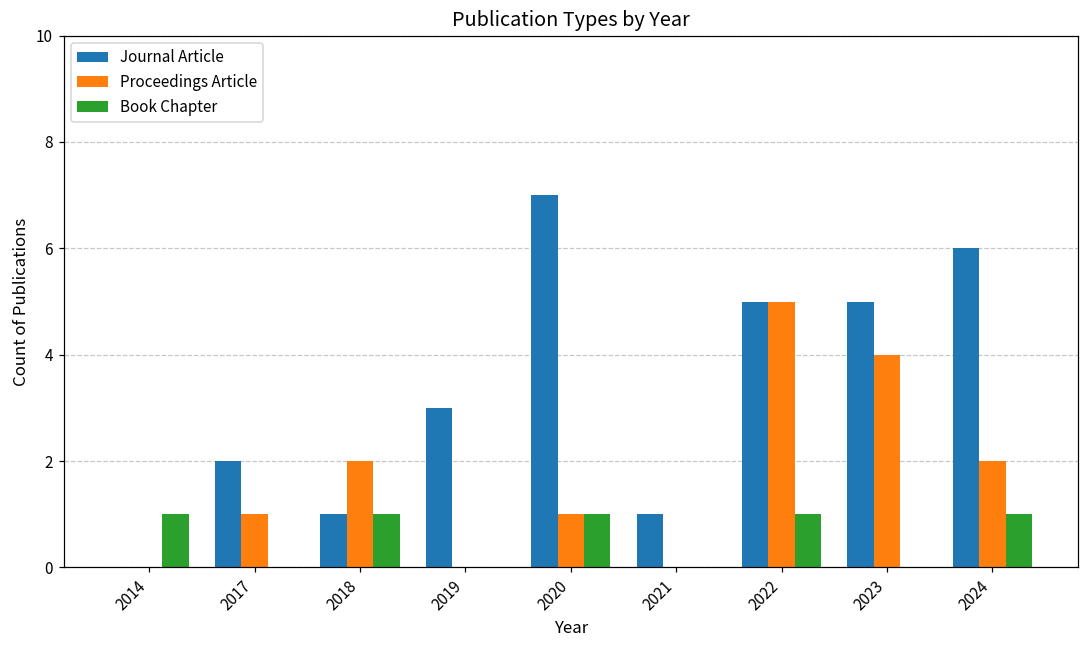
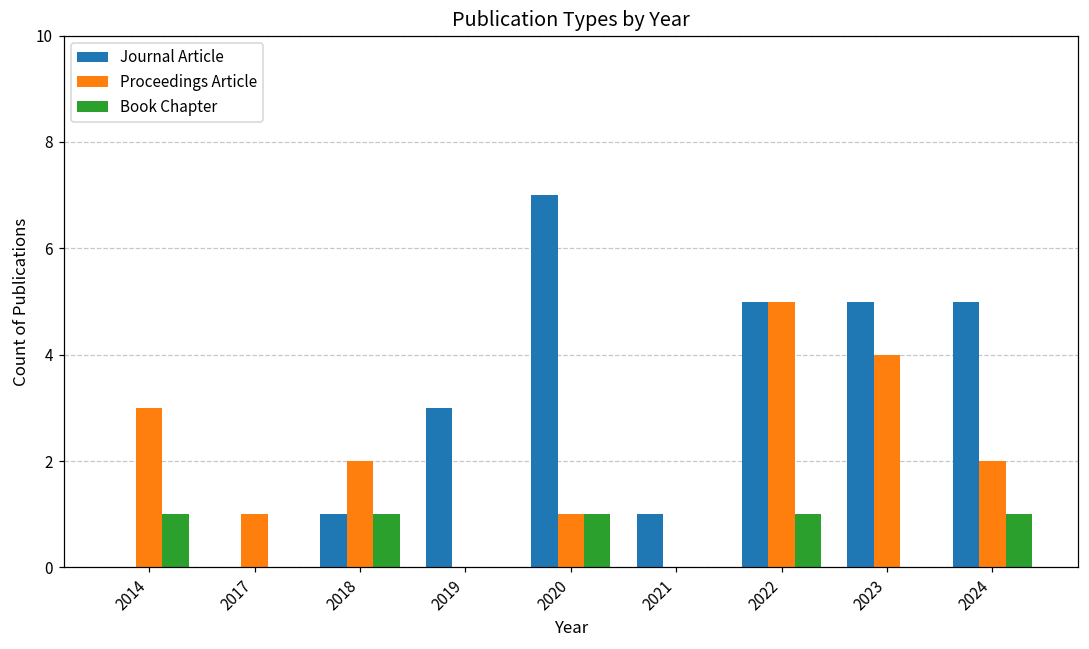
  {
    "Journal Article": {
      "2014": 0,
-     "2017": 2,
+     "2017": 0,
      "2018": 1,
      "2019": 3,
      "2020": 7,
      "2021": 1,
      "2022": 5,
      "2023": 5,
-     "2024": 6
+     "2024": 5
    },
    "Proceedings Article": {
-     "2014": 0,
+     "2014": 3,
      "2017": 1,
      "2018": 2,
      "2019": 0,
      "2020": 1,
      "2021": 0,
      "2022": 5,
      "2023": 4,
      "2024": 2
    },
    "Book Chapter": {
      "2014": 1,
      "2017": 0,
      "2018": 1,
      "2019": 0,
      "2020": 1,
      "2021": 0,
      "2022": 1,
      "2023": 0,
      "2024": 1
    }
  }
